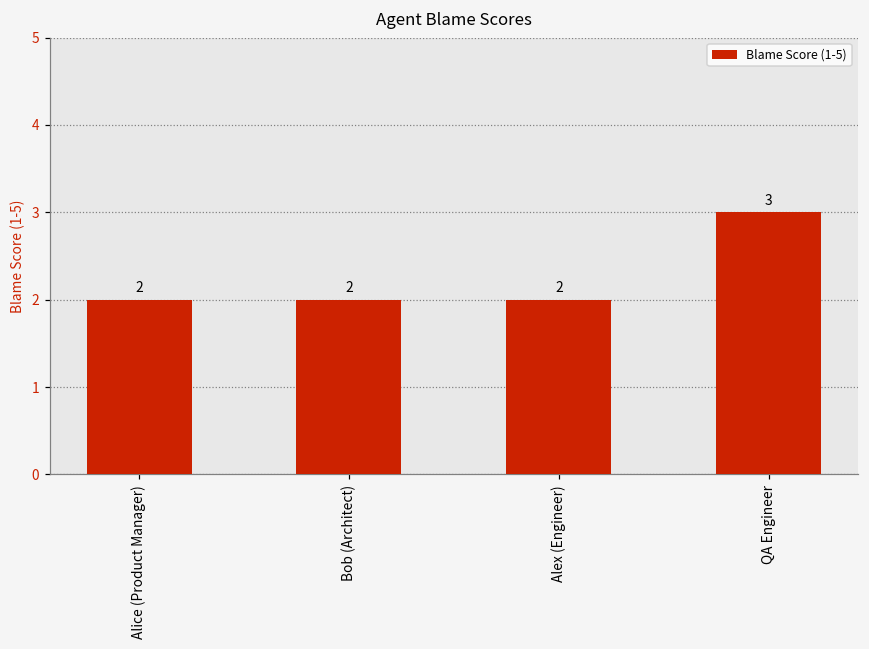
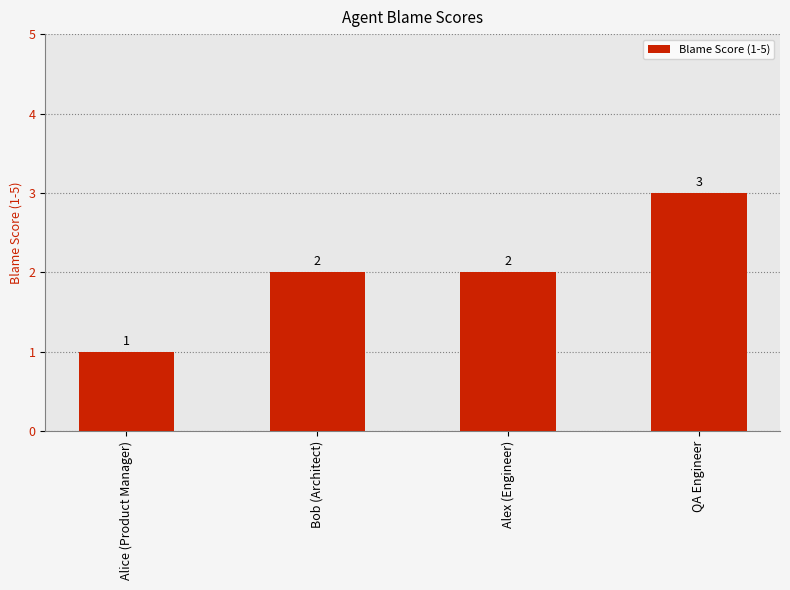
  {
-   "Alice (Product Manager)": 2,
+   "Alice (Product Manager)": 1,
    "Bob (Architect)": 2,
    "Alex (Engineer)": 2,
    "QA Engineer": 3
  }
